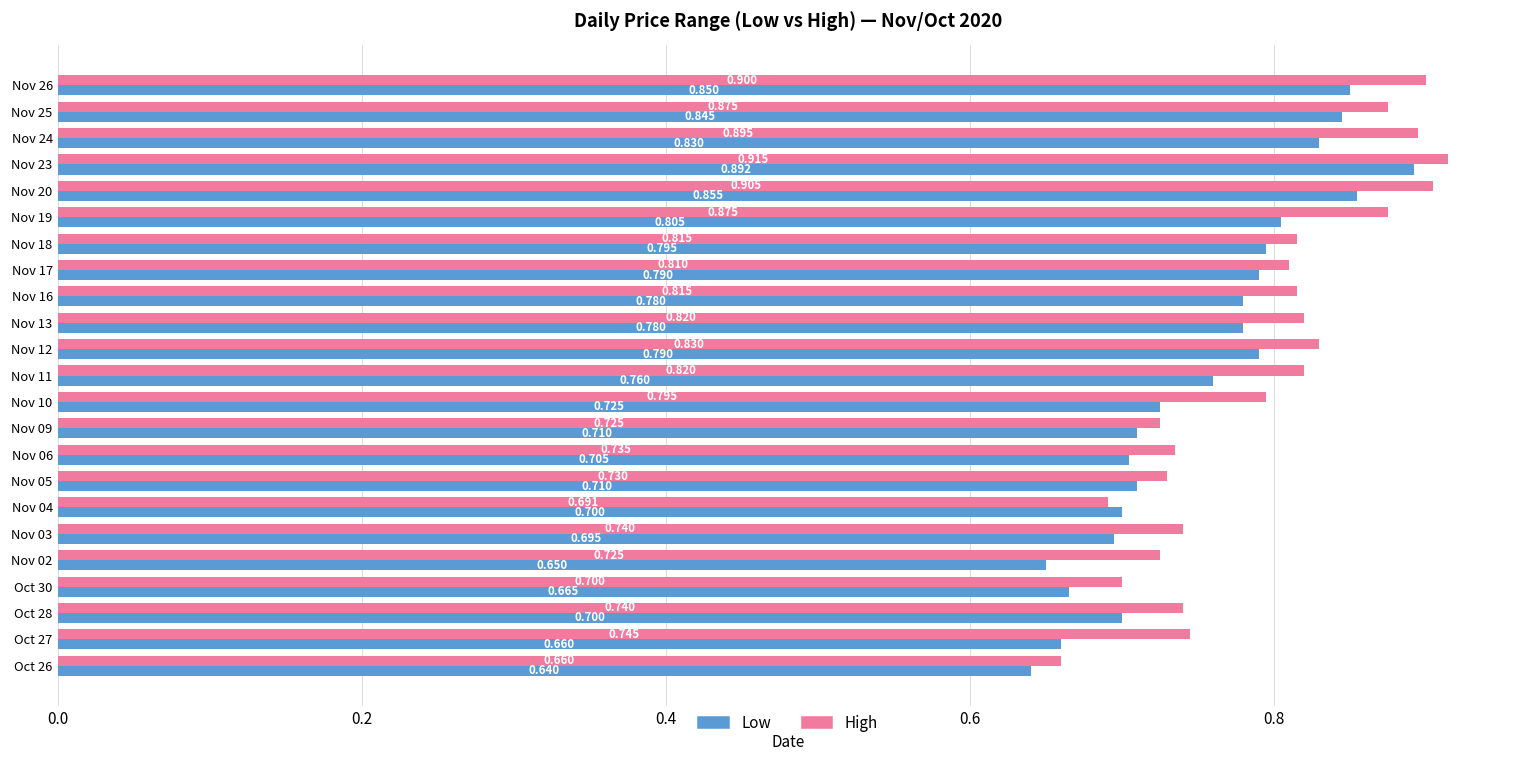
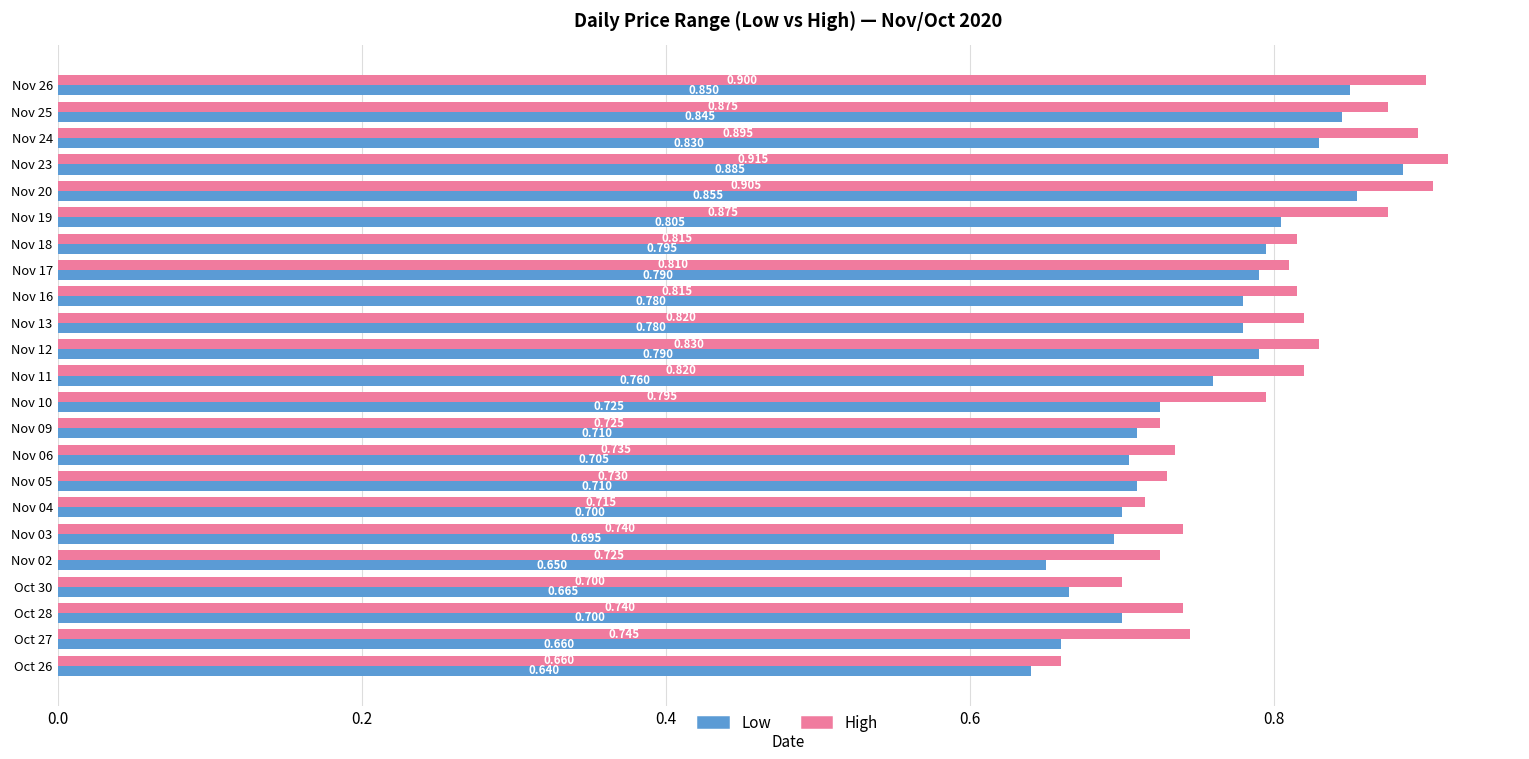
  {
    "Low": {
      "Nov 26": 0.850,
      "Nov 25": 0.845,
      "Nov 24": 0.830,
-     "Nov 23": 0.892,
+     "Nov 23": 0.885,
      "Nov 20": 0.855,
      "Nov 19": 0.805,
      "Nov 18": 0.795,
      "Nov 17": 0.790,
      "Nov 16": 0.780,
      "Nov 13": 0.780,
      "Nov 12": 0.790,
      "Nov 11": 0.760,
      "Nov 10": 0.725,
      "Nov 09": 0.710,
      "Nov 06": 0.705,
      "Nov 05": 0.710,
      "Nov 04": 0.700,
      "Nov 03": 0.695,
      "Nov 02": 0.650,
      "Oct 30": 0.665,
      "Oct 28": 0.700,
      "Oct 27": 0.660,
      "Oct 26": 0.640
    },
    "High": {
      "Nov 26": 0.900,
      "Nov 25": 0.875,
      "Nov 24": 0.895,
      "Nov 23": 0.915,
      "Nov 20": 0.905,
      "Nov 19": 0.875,
      "Nov 18": 0.815,
      "Nov 17": 0.810,
      "Nov 16": 0.815,
      "Nov 13": 0.820,
      "Nov 12": 0.830,
      "Nov 11": 0.820,
      "Nov 10": 0.795,
      "Nov 09": 0.725,
      "Nov 06": 0.735,
      "Nov 05": 0.730,
-     "Nov 04": 0.691,
+     "Nov 04": 0.715,
      "Nov 03": 0.740,
      "Nov 02": 0.725,
      "Oct 30": 0.700,
      "Oct 28": 0.740,
      "Oct 27": 0.745,
      "Oct 26": 0.660
    }
  }
